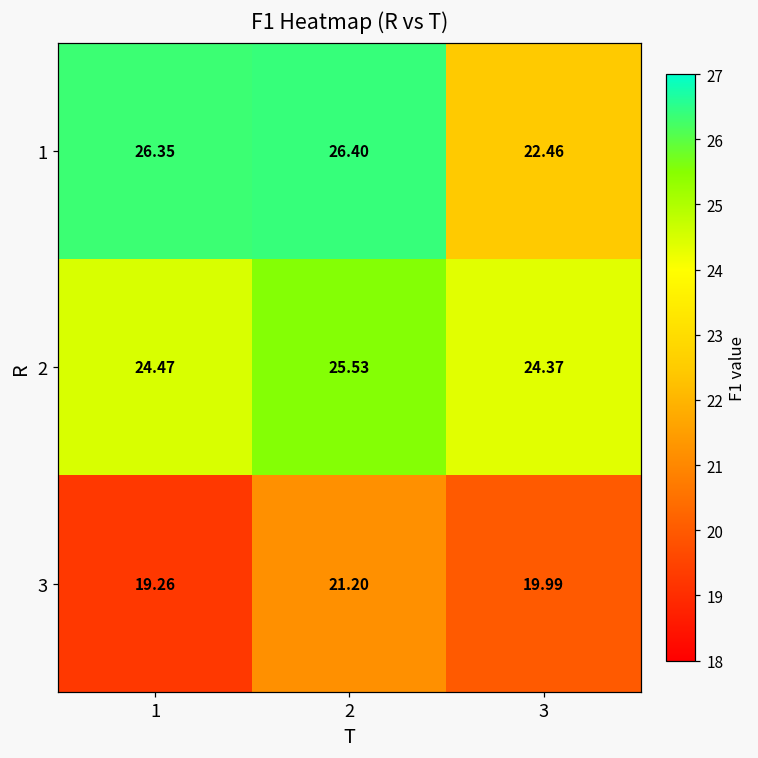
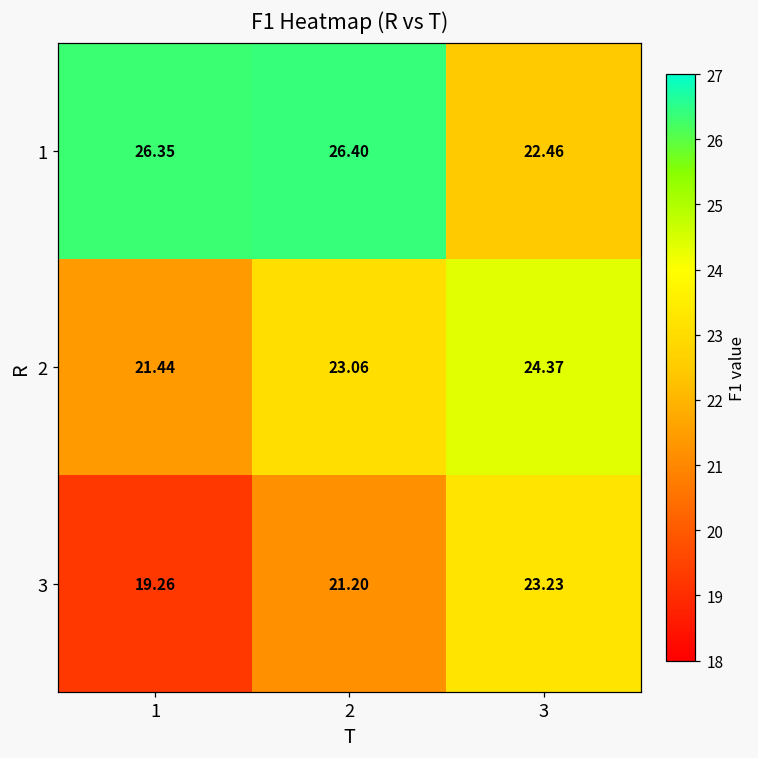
  {
    "1": {
      "1": 26.35,
      "2": 26.40,
      "3": 22.46
    },
    "2": {
-     "1": 24.47,
-     "2": 25.53,
+     "1": 21.44,
+     "2": 23.06,
      "3": 24.37
    },
    "3": {
      "1": 19.26,
      "2": 21.20,
-     "3": 19.99
+     "3": 23.23
    }
  }
